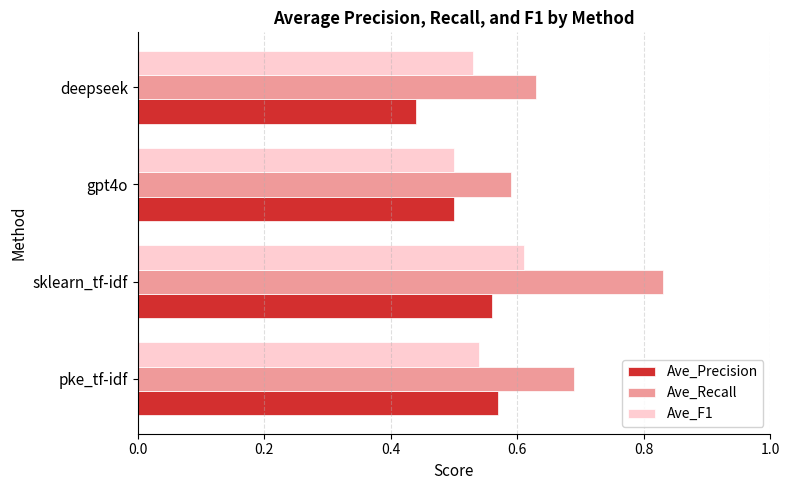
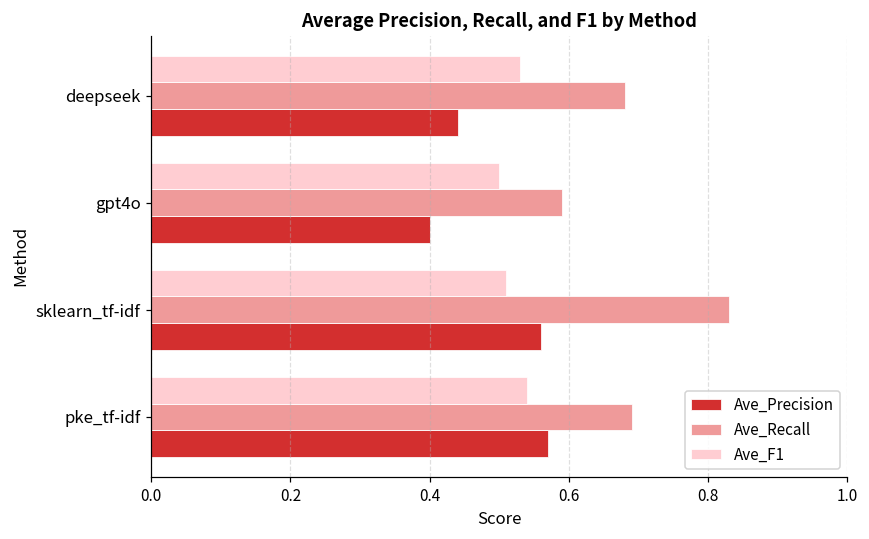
  {
    "Ave_Precision": {
      "deepseek": 0.44,
-     "gpt4o": 0.5,
+     "gpt4o": 0.4,
      "sklearn_tf-idf": 0.56,
      "pke_tf-idf": 0.57
    },
    "Ave_Recall": {
-     "deepseek": 0.63,
+     "deepseek": 0.68,
      "gpt4o": 0.59,
      "sklearn_tf-idf": 0.83,
      "pke_tf-idf": 0.69
    },
    "Ave_F1": {
      "deepseek": 0.53,
      "gpt4o": 0.50,
-     "sklearn_tf-idf": 0.61,
+     "sklearn_tf-idf": 0.51,
      "pke_tf-idf": 0.54
    }
  }
